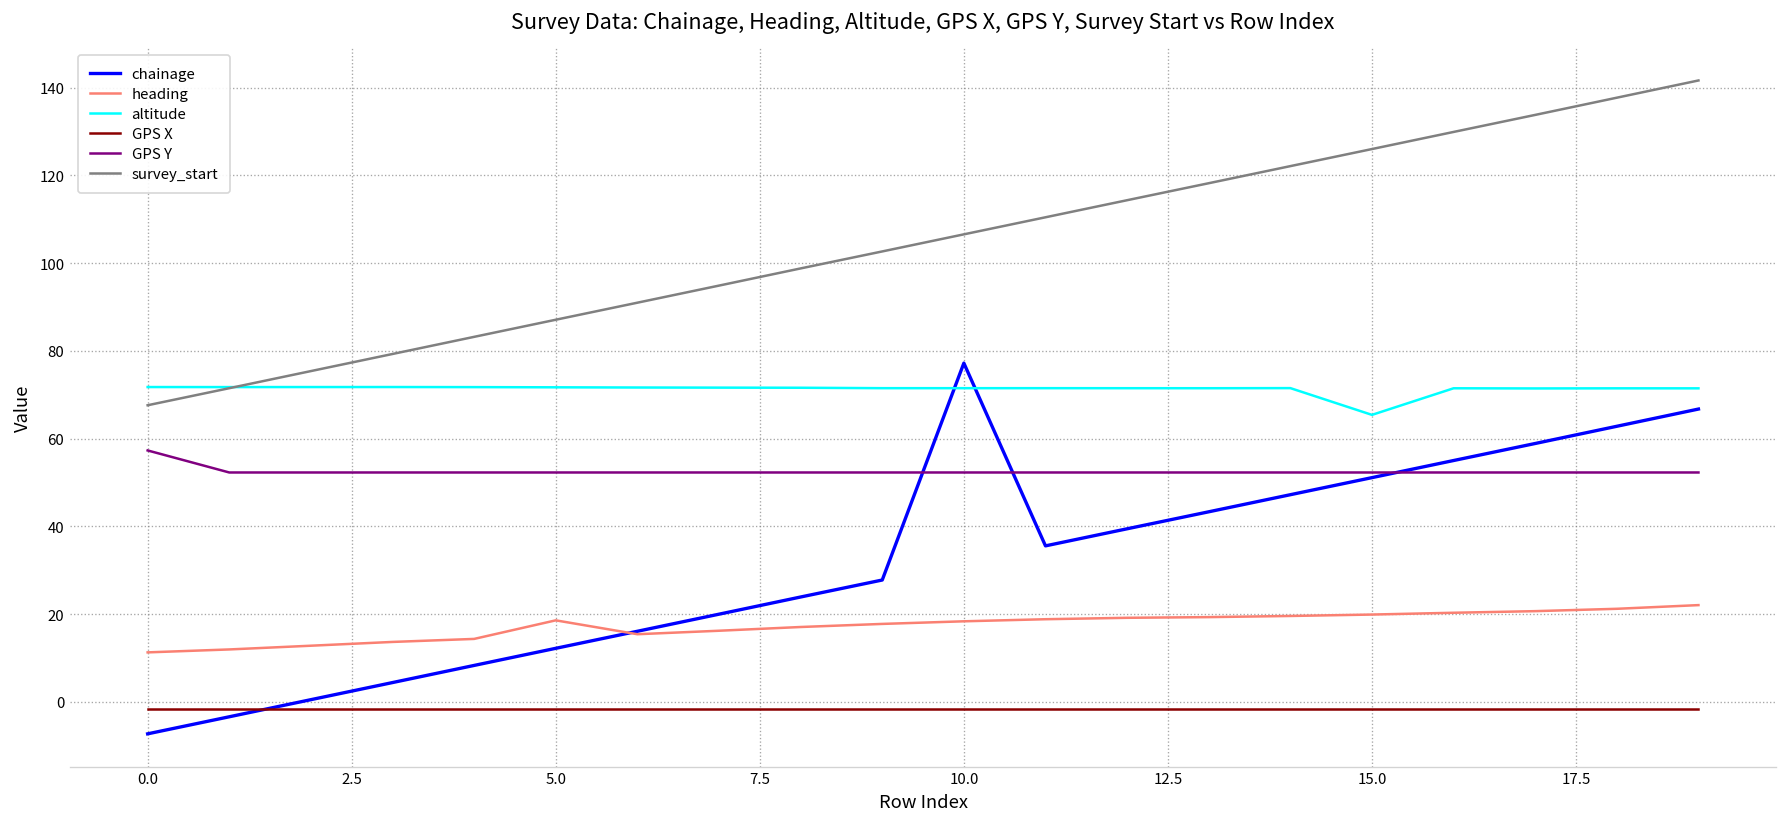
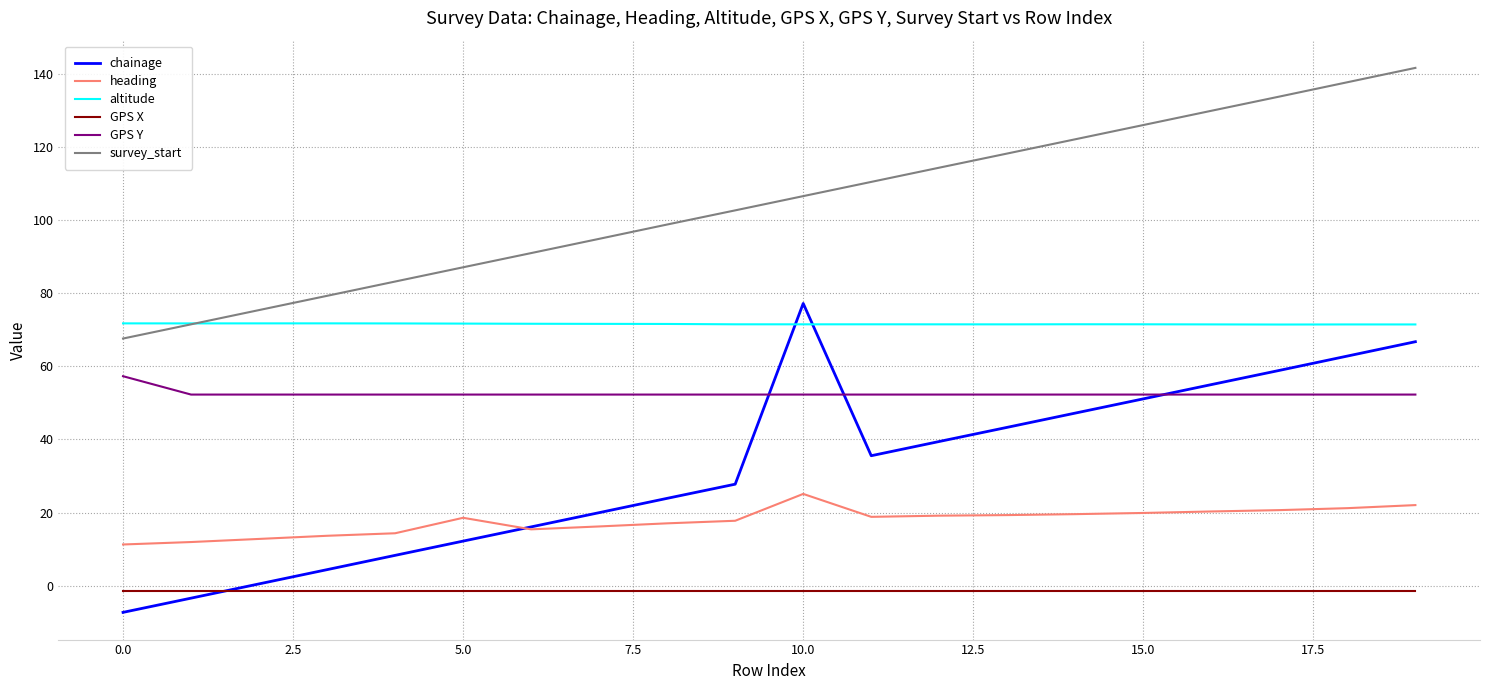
  {
    "chainage": {
      "0.0": -7,
      "5.0": 12,
      "10.0": 77,
      "15.0": 51
    },
    "heading": {
      "0.0": 11,
      "5.0": 19,
-     "10.0": 18,
+     "10.0": 25,
      "15.0": 20
    },
    "altitude": {
      "0.0": 72,
      "5.0": 72,
      "10.0": 71,
-     "15.0": 65
+     "15.0": 71
    },
    "GPS X": {
      "0.0": -2,
      "5.0": -2,
      "10.0": -2,
      "15.0": -2
    },
    "GPS Y": {
      "0.0": 57,
      "5.0": 52,
      "10.0": 52,
      "15.0": 52
    },
    "survey_start": {
      "0.0": 68,
      "5.0": 87,
      "10.0": 107,
      "15.0": 126
    }
  }
